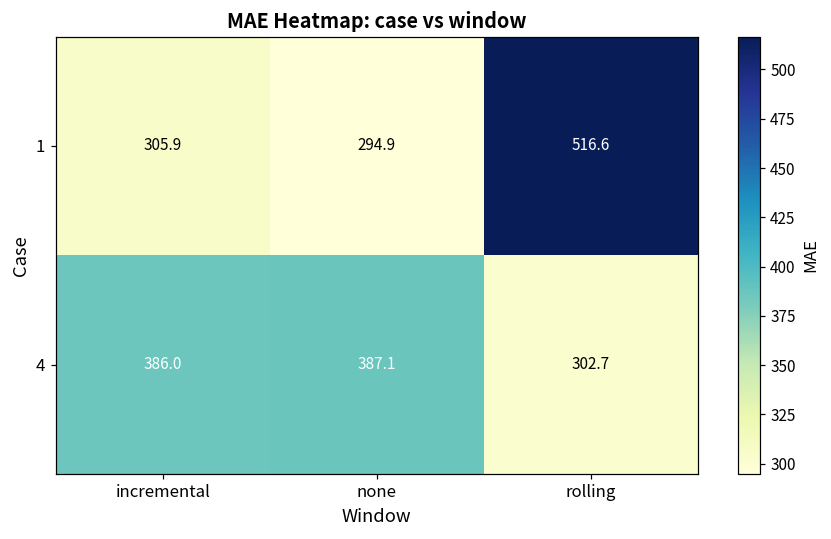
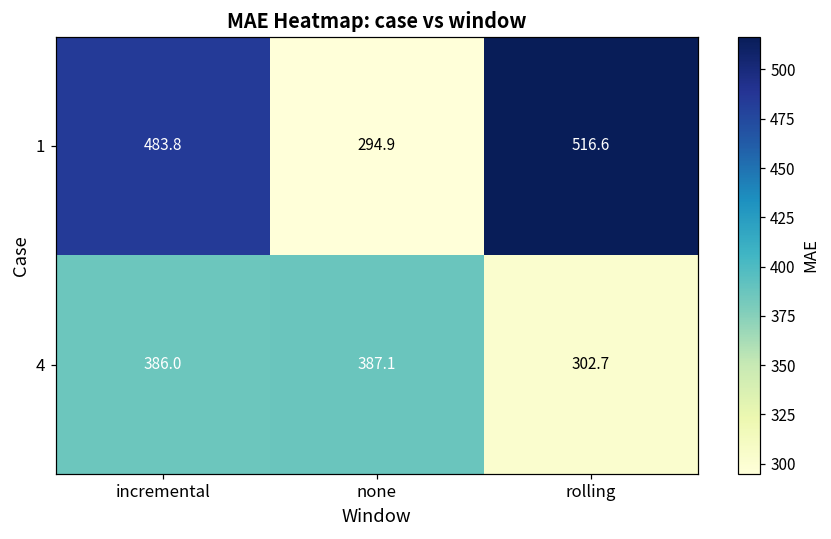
  {
    "1": {
-     "incremental": 305.9,
+     "incremental": 483.8,
      "none": 294.9,
      "rolling": 516.6
    },
    "4": {
      "incremental": 386.0,
      "none": 387.1,
      "rolling": 302.7
    }
  }
